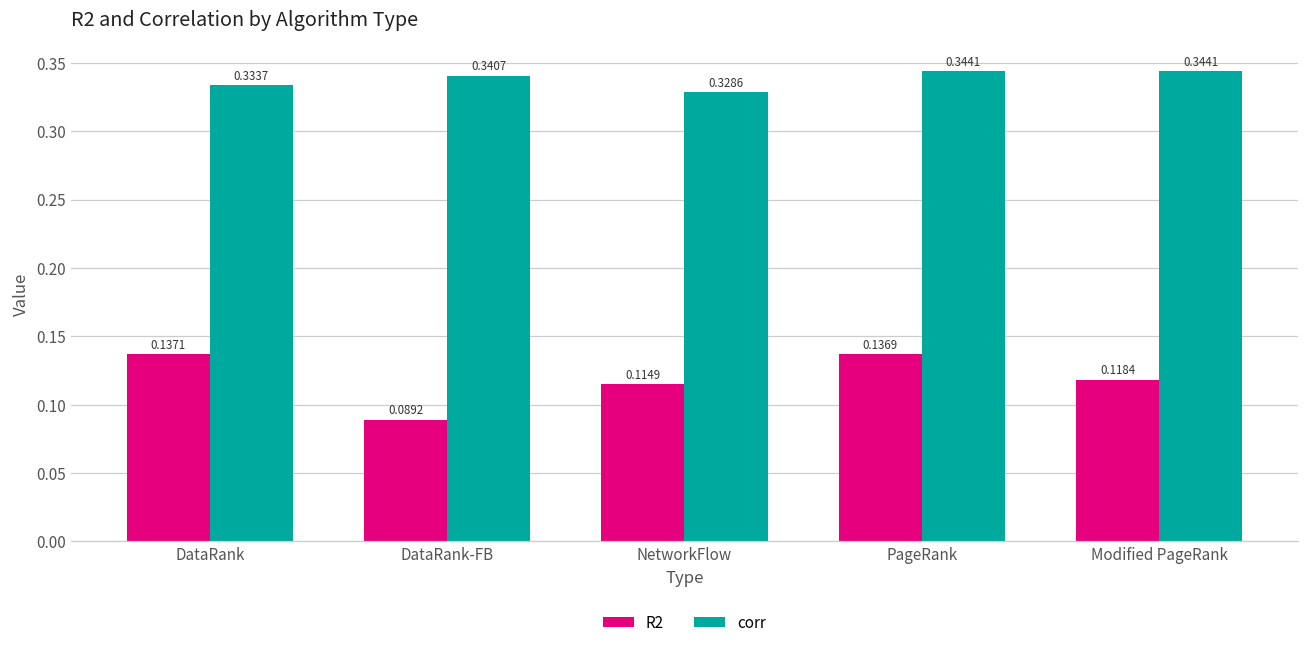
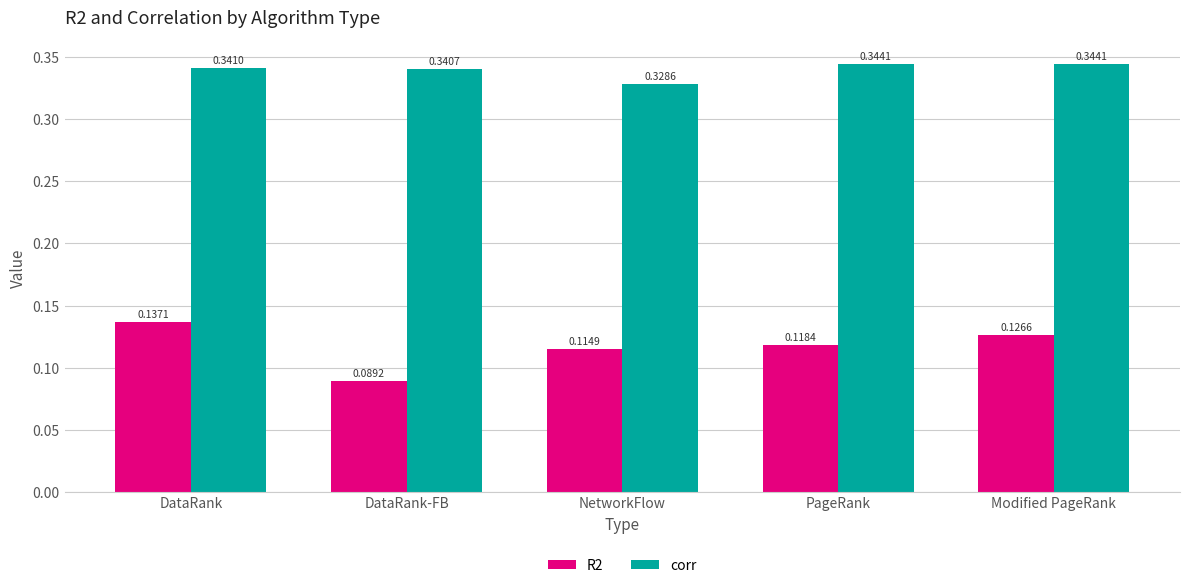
  {
    "R2": {
      "DataRank": 0.1371,
      "DataRank-FB": 0.0892,
      "NetworkFlow": 0.1149,
-     "PageRank": 0.1369,
-     "Modified PageRank": 0.1184
+     "PageRank": 0.1184,
+     "Modified PageRank": 0.1266
    },
    "corr": {
-     "DataRank": 0.3337,
+     "DataRank": 0.3410,
      "DataRank-FB": 0.3407,
      "NetworkFlow": 0.3286,
      "PageRank": 0.3441,
      "Modified PageRank": 0.3441
    }
  }
